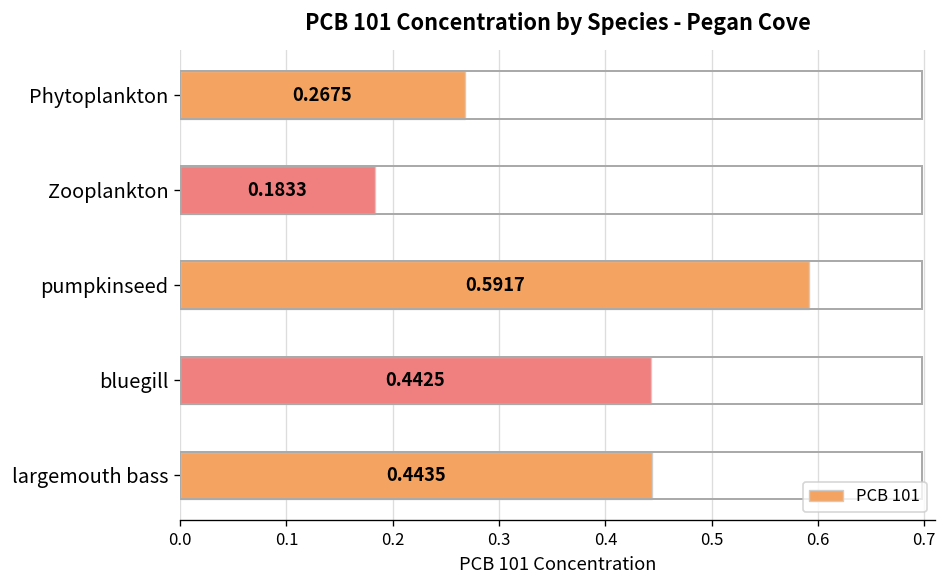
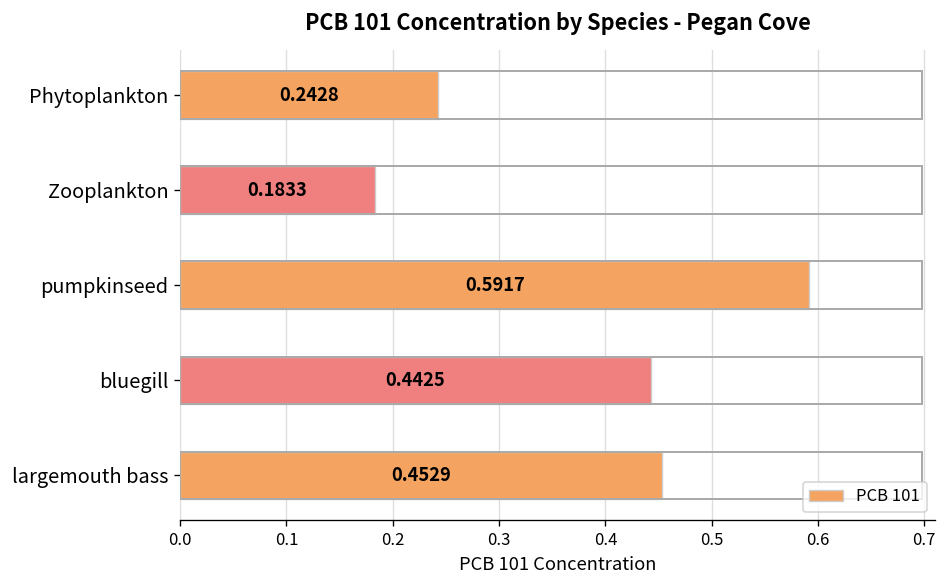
  {
-   "Phytoplankton": 0.2675,
+   "Phytoplankton": 0.2428,
    "Zooplankton": 0.1833,
    "pumpkinseed": 0.5917,
    "bluegill": 0.4425,
-   "largemouth bass": 0.4435
+   "largemouth bass": 0.4529
  }
